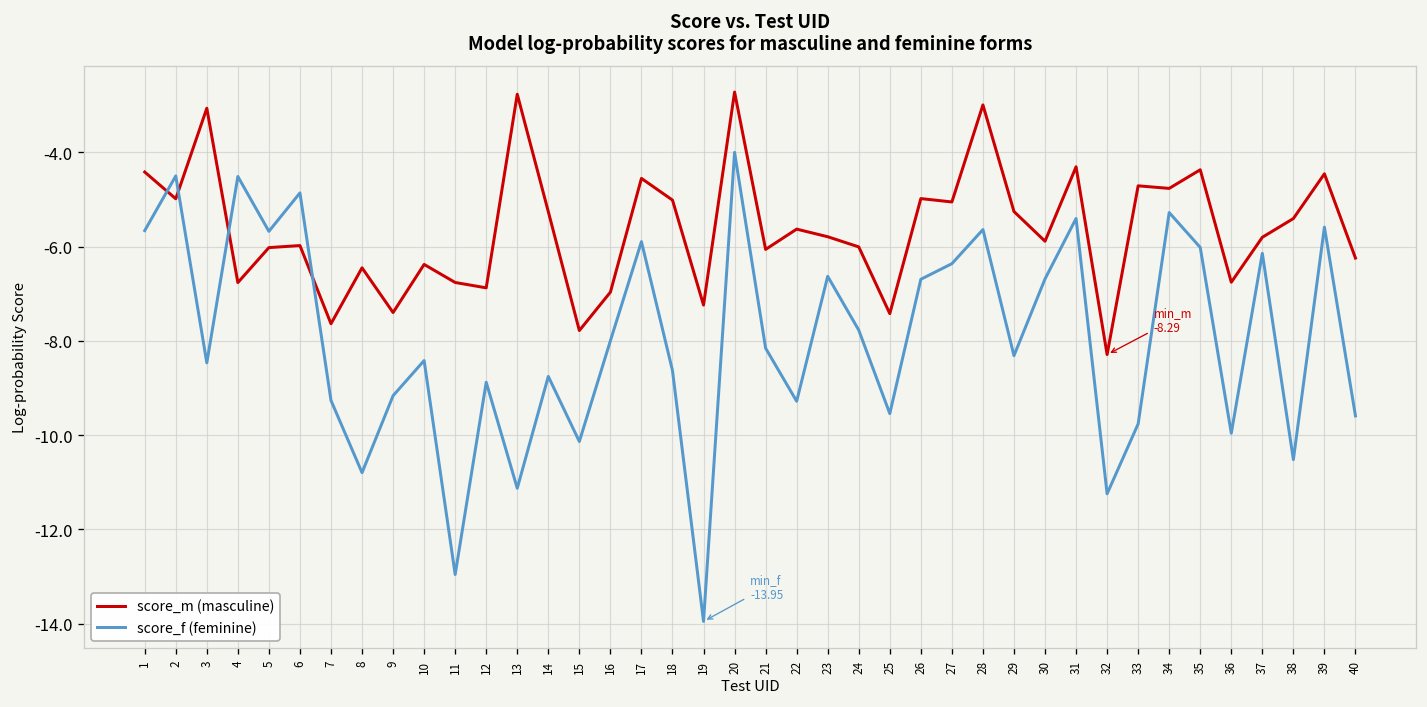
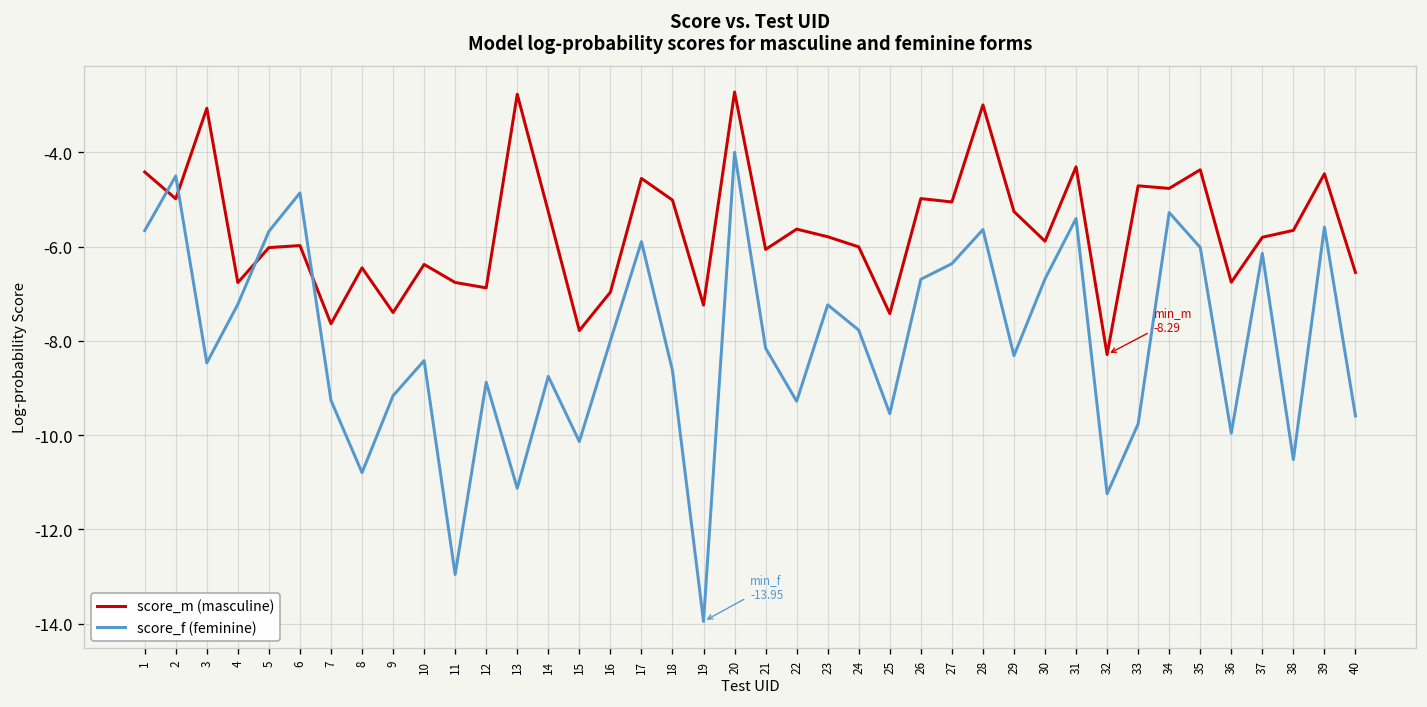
  {
    "score_m (masculine)": {
      "1": -4.4,
      "2": -5.0,
      "3": -3.1,
      "4": -6.8,
      "5": -6.0,
      "6": -6.0,
      "7": -7.6,
      "8": -6.4,
      "9": -7.4,
      "10": -6.4,
      "11": -6.8,
      "12": -6.9,
      "13": -2.8,
      "14": -5.3,
      "15": -7.8,
      "16": -7.0,
      "17": -4.6,
      "18": -5.0,
      "19": -7.2,
      "20": -2.7,
      "21": -6.1,
      "22": -5.6,
      "23": -5.8,
      "24": -6.0,
      "25": -7.4,
      "26": -5.0,
      "27": -5.1,
      "28": -3.0,
      "29": -5.3,
      "30": -5.9,
      "31": -4.3,
      "33": -4.7,
      "34": -4.8,
      "35": -4.4,
      "36": -6.8,
      "37": -5.8,
-     "38": -5.4,
+     "38": -5.7,
      "39": -4.5,
-     "40": -6.2
+     "40": -6.5
    },
    "score_f (feminine)": {
      "1": -5.7,
      "2": -4.5,
      "3": -8.5,
-     "4": -4.5,
+     "4": -7.2,
      "5": -5.7,
      "6": -4.9,
      "7": -9.3,
      "8": -10.8,
      "9": -9.2,
      "10": -8.4,
      "11": -13.0,
      "12": -8.9,
      "13": -11.1,
      "14": -8.8,
      "15": -10.1,
      "16": -8.0,
      "17": -5.9,
      "18": -8.6,
      "20": -4.0,
      "21": -8.2,
      "22": -9.3,
-     "23": -6.6,
+     "23": -7.2,
      "24": -7.8,
      "25": -9.5,
      "26": -6.7,
      "27": -6.4,
      "28": -5.6,
      "29": -8.3,
      "30": -6.7,
      "31": -5.4,
      "32": -11.2,
      "33": -9.8,
      "34": -5.3,
      "35": -6.0,
      "36": -10.0,
      "37": -6.1,
      "38": -10.5,
      "39": -5.6,
      "40": -9.6
    }
  }
